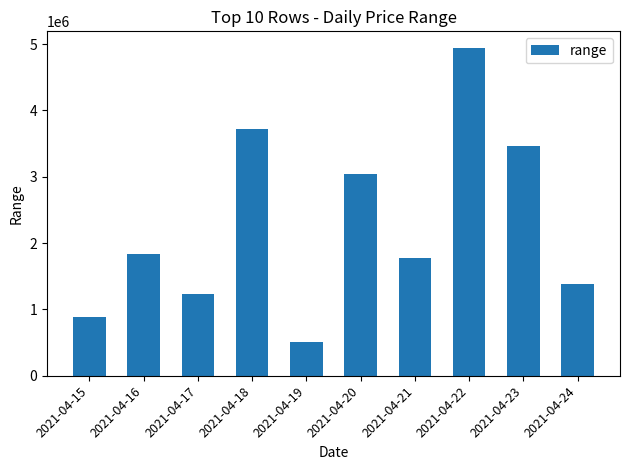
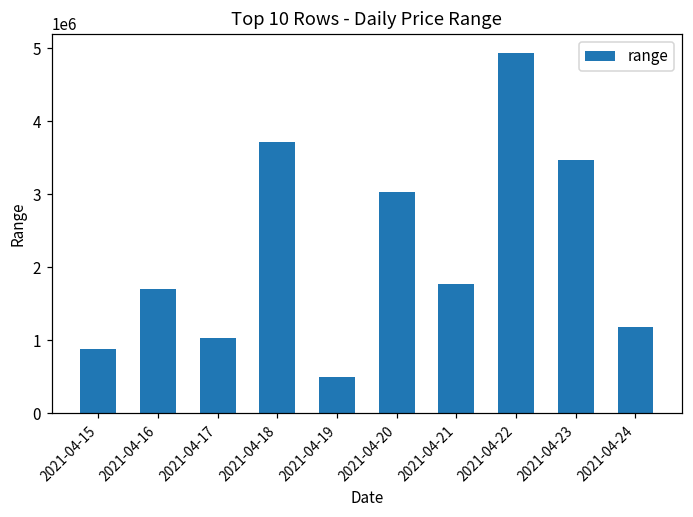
  {
    "2021-04-15": 900000,
-   "2021-04-16": 1800000,
-   "2021-04-17": 1200000,
+   "2021-04-16": 1700000,
+   "2021-04-17": 1000000,
    "2021-04-18": 3700000,
    "2021-04-19": 500000,
    "2021-04-20": 3000000,
    "2021-04-21": 1800000,
    "2021-04-22": 4900000,
    "2021-04-23": 3500000,
-   "2021-04-24": 1400000
+   "2021-04-24": 1200000
  }
